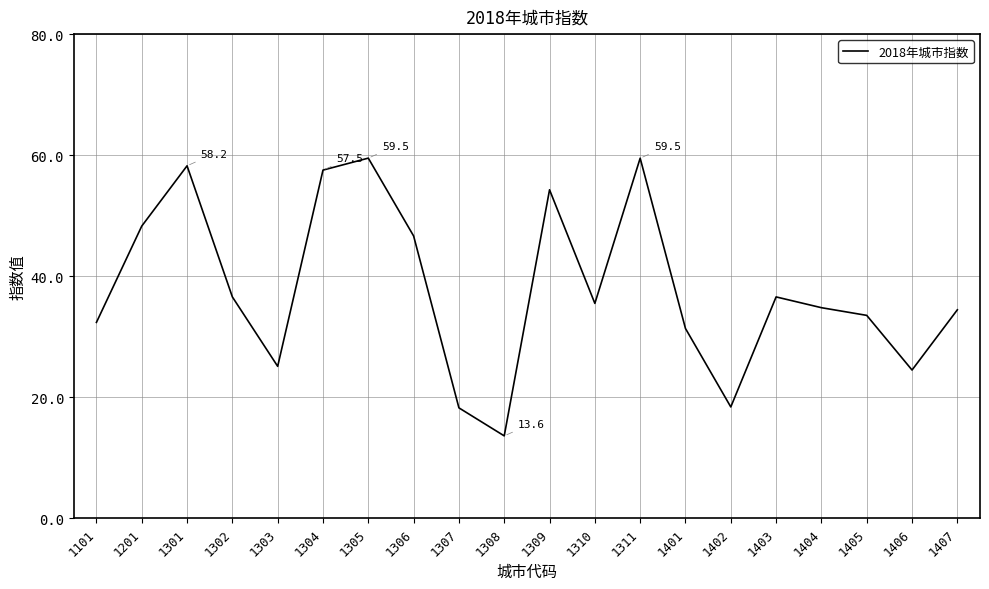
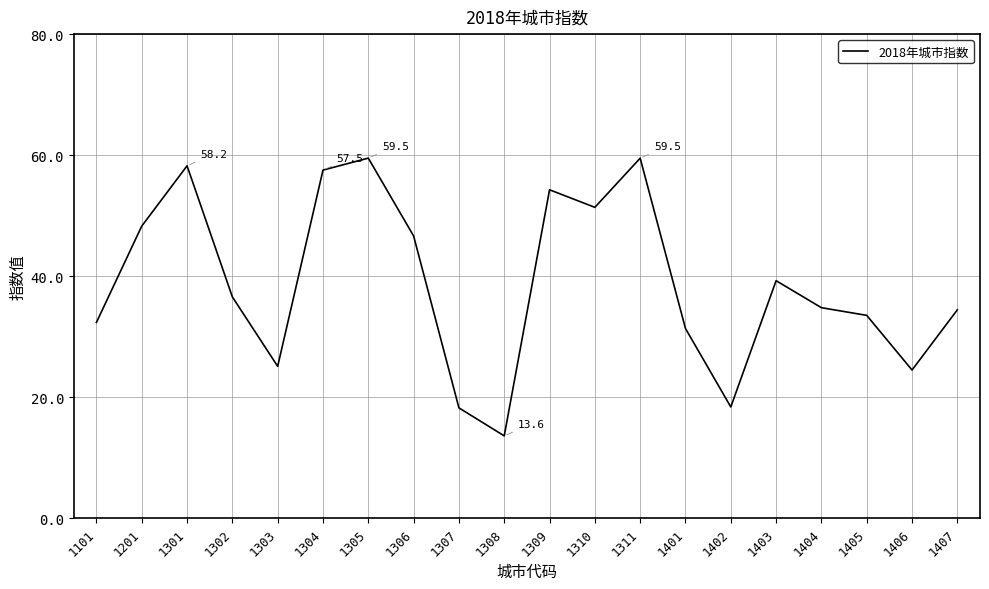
  {
    "1101": 32,
    "1201": 48,
    "1302": 37,
    "1303": 25,
    "1306": 47,
    "1307": 18,
    "1309": 54,
-   "1310": 36,
+   "1310": 51,
    "1401": 31,
    "1402": 18,
-   "1403": 37,
+   "1403": 39,
    "1404": 35,
    "1405": 34,
    "1406": 25,
    "1407": 34
  }
